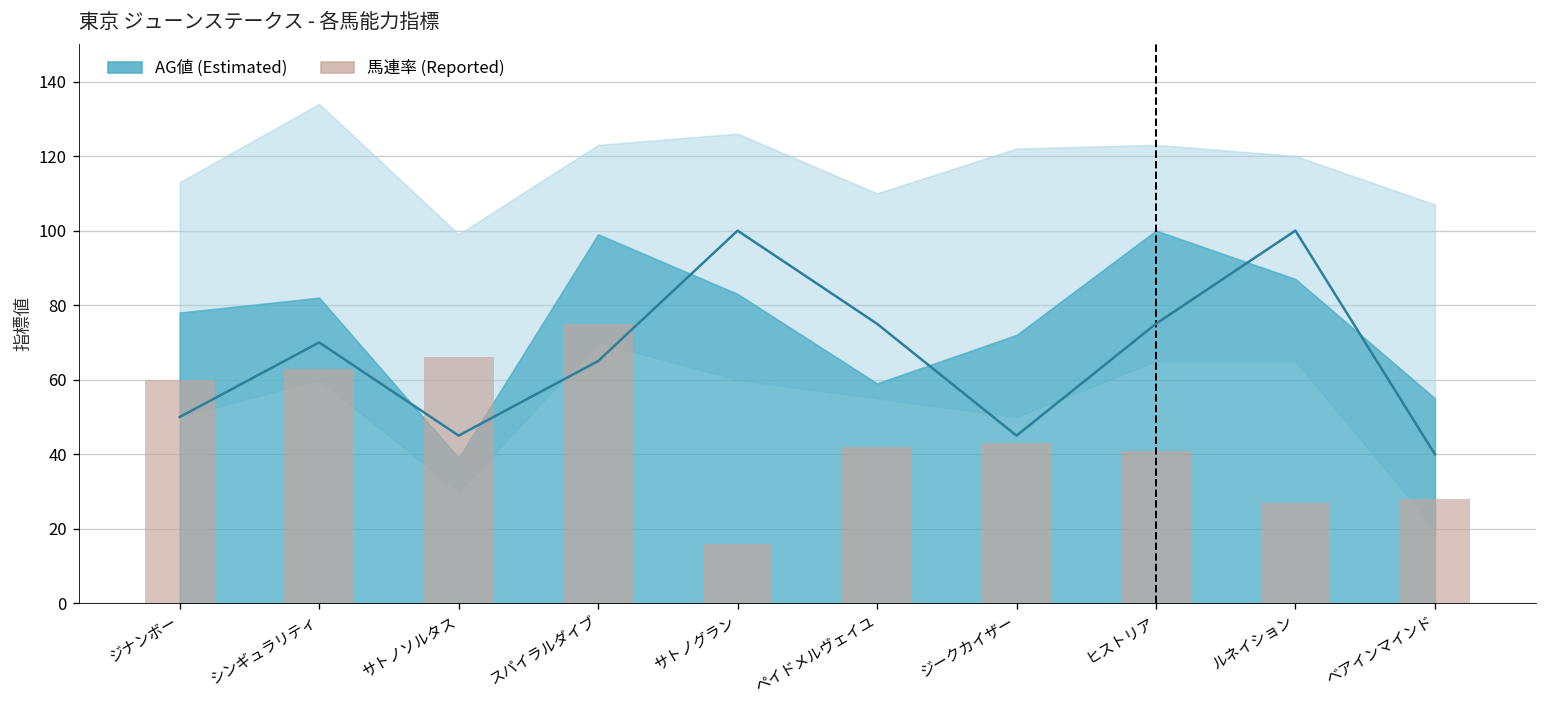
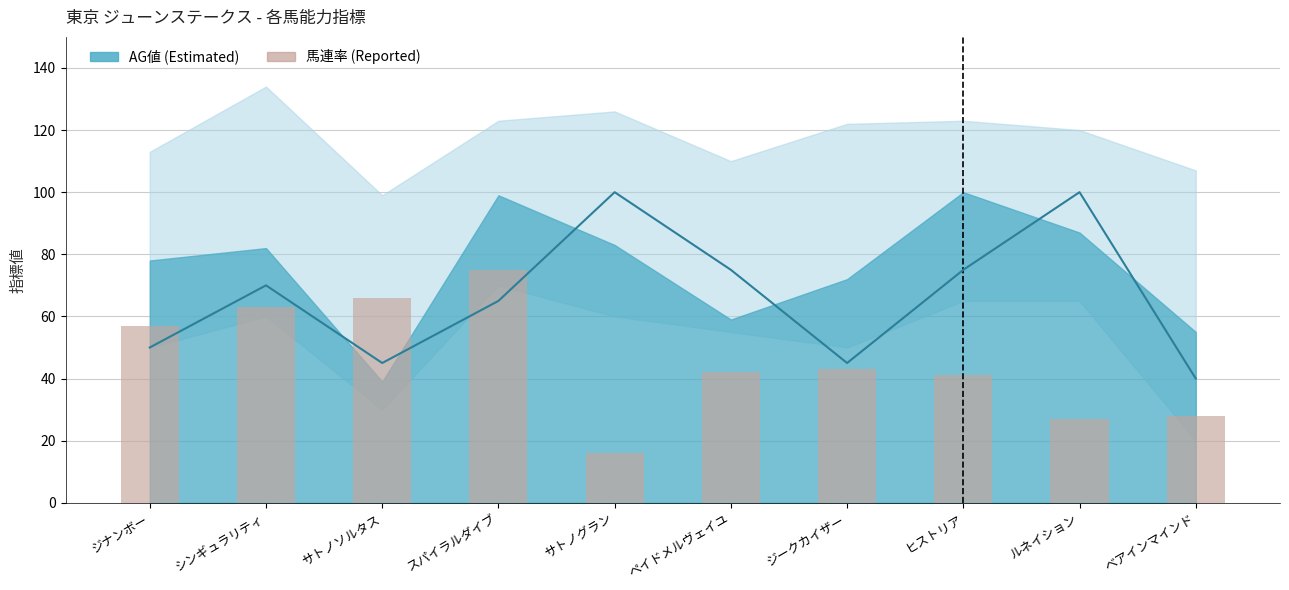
  {
    "馬連率 (Reported)": {
-     "ジナンボー": 60,
+     "ジナンボー": 57,
      "シンギュラリティ": 63,
      "サトノソルタス": 66,
      "スパイラルダイブ": 75,
      "サトノグラン": 16,
      "ペイドメルヴェイユ": 42,
      "ジークカイザー": 43,
      "ヒストリア": 41,
      "ルネイション": 27,
      "ベアインマインド": 28
    },
    "AG値 (Estimated)": {
      "ジナンボー": 78,
      "シンギュラリティ": 82,
      "サトノソルタス": 39,
      "スパイラルダイブ": 99,
      "サトノグラン": 83,
      "ペイドメルヴェイユ": 59,
      "ジークカイザー": 72,
      "ヒストリア": 100,
      "ルネイション": 87,
      "ベアインマインド": 55
    }
  }
